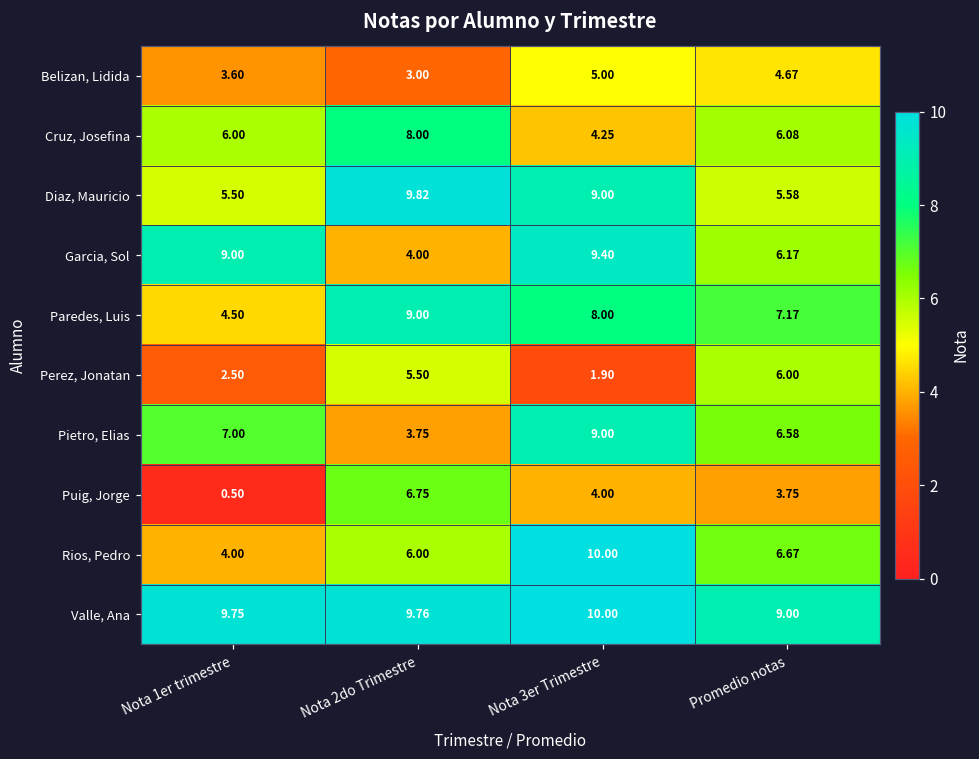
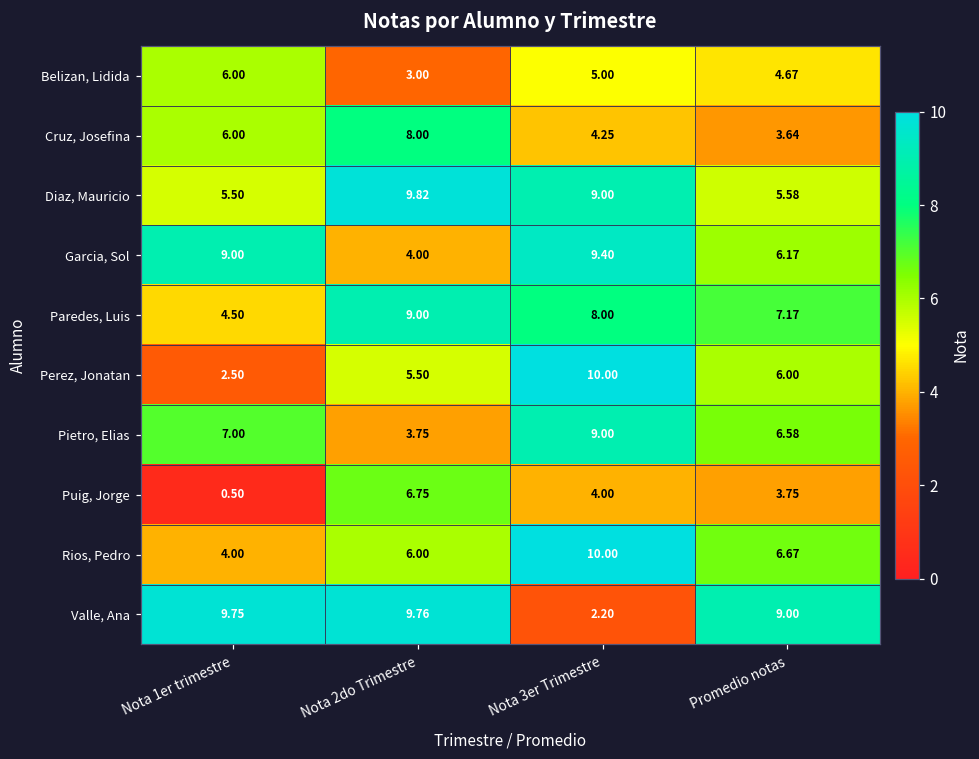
  {
    "Belizan, Lidida": {
-     "Nota 1er trimestre": 3.60,
+     "Nota 1er trimestre": 6.00,
      "Nota 2do Trimestre": 3.00,
      "Nota 3er Trimestre": 5.00,
      "Promedio notas": 4.67
    },
    "Cruz, Josefina": {
      "Nota 1er trimestre": 6.00,
      "Nota 2do Trimestre": 8.00,
      "Nota 3er Trimestre": 4.25,
-     "Promedio notas": 6.08
+     "Promedio notas": 3.64
    },
    "Diaz, Mauricio": {
      "Nota 1er trimestre": 5.50,
      "Nota 2do Trimestre": 9.82,
      "Nota 3er Trimestre": 9.00,
      "Promedio notas": 5.58
    },
    "Garcia, Sol": {
      "Nota 1er trimestre": 9.00,
      "Nota 2do Trimestre": 4.00,
      "Nota 3er Trimestre": 9.40,
      "Promedio notas": 6.17
    },
    "Paredes, Luis": {
      "Nota 1er trimestre": 4.50,
      "Nota 2do Trimestre": 9.00,
      "Nota 3er Trimestre": 8.00,
      "Promedio notas": 7.17
    },
    "Perez, Jonatan": {
      "Nota 1er trimestre": 2.50,
      "Nota 2do Trimestre": 5.50,
-     "Nota 3er Trimestre": 1.90,
+     "Nota 3er Trimestre": 10.00,
      "Promedio notas": 6.00
    },
    "Pietro, Elias": {
      "Nota 1er trimestre": 7.00,
      "Nota 2do Trimestre": 3.75,
      "Nota 3er Trimestre": 9.00,
      "Promedio notas": 6.58
    },
    "Puig, Jorge": {
      "Nota 1er trimestre": 0.50,
      "Nota 2do Trimestre": 6.75,
      "Nota 3er Trimestre": 4.00,
      "Promedio notas": 3.75
    },
    "Rios, Pedro": {
      "Nota 1er trimestre": 4.00,
      "Nota 2do Trimestre": 6.00,
      "Nota 3er Trimestre": 10.00,
      "Promedio notas": 6.67
    },
    "Valle, Ana": {
      "Nota 1er trimestre": 9.75,
      "Nota 2do Trimestre": 9.76,
-     "Nota 3er Trimestre": 10.00,
+     "Nota 3er Trimestre": 2.20,
      "Promedio notas": 9.00
    }
  }
